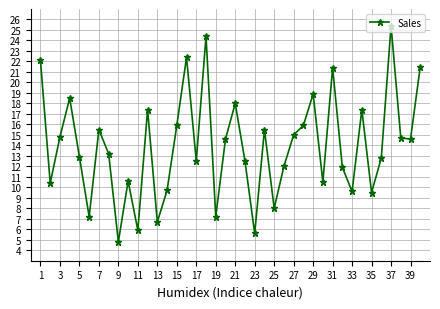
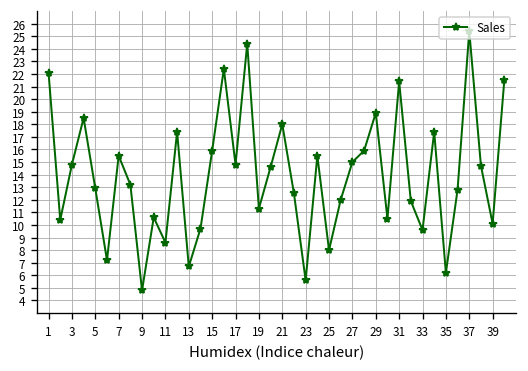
  {
    "1": 22.1,
    "3": 14.8,
    "5": 12.9,
    "7": 15.5,
    "9": 4.8,
-   "11": 5.9,
+   "11": 8.6,
    "13": 6.7,
    "15": 15.9,
-   "17": 12.5,
-   "19": 7.2,
+   "17": 14.8,
+   "19": 11.3,
    "21": 18.0,
    "23": 5.6,
    "25": 8.0,
    "27": 15.0,
    "29": 18.9,
    "31": 21.4,
    "33": 9.6,
-   "35": 9.5,
-   "39": 14.6
+   "35": 6.2,
+   "39": 10.1
  }
